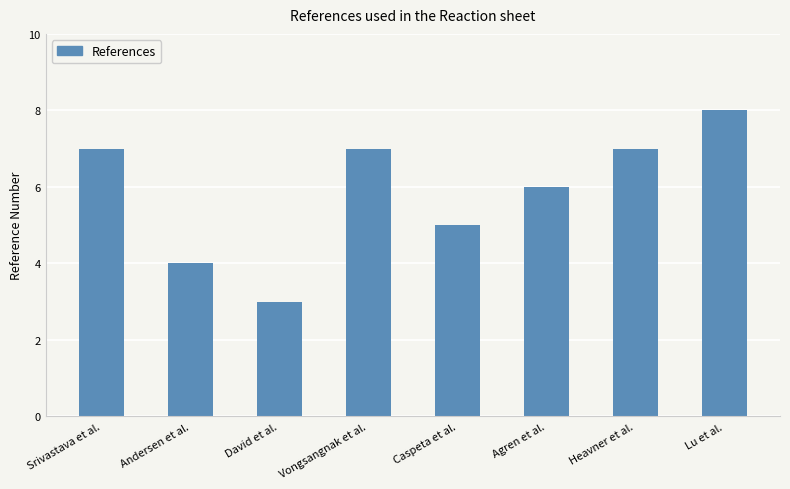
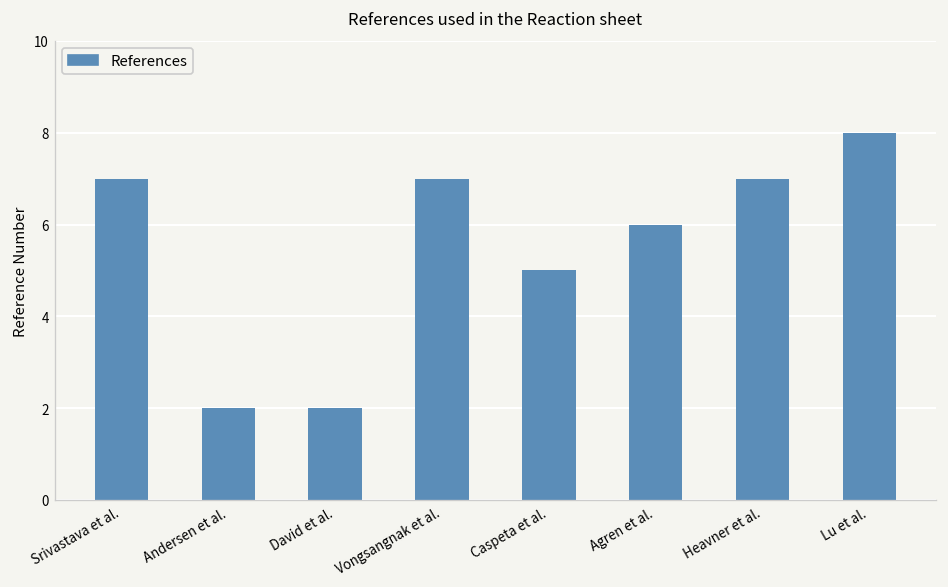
  {
    "Srivastava et al.": 7,
-   "Andersen et al.": 4,
-   "David et al.": 3,
+   "Andersen et al.": 2,
+   "David et al.": 2,
    "Vongsangnak et al.": 7,
    "Caspeta et al.": 5,
    "Agren et al.": 6,
    "Heavner et al.": 7,
    "Lu et al.": 8
  }
